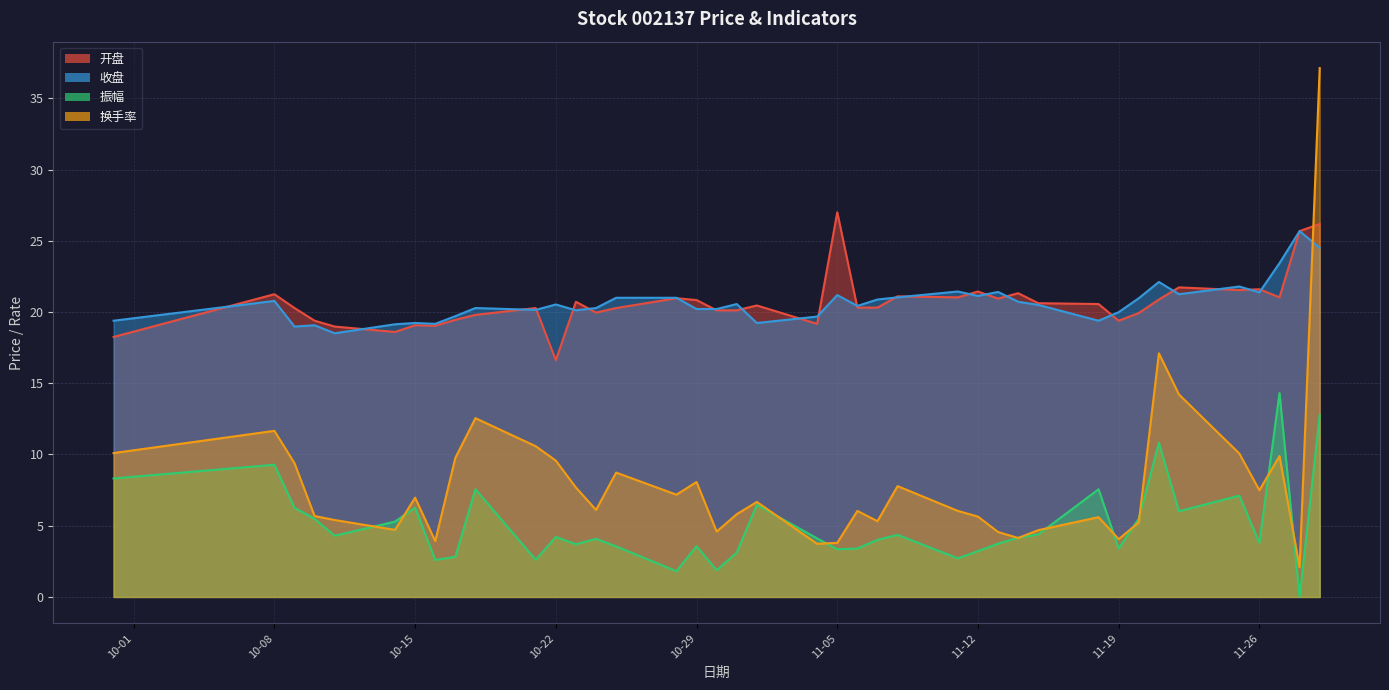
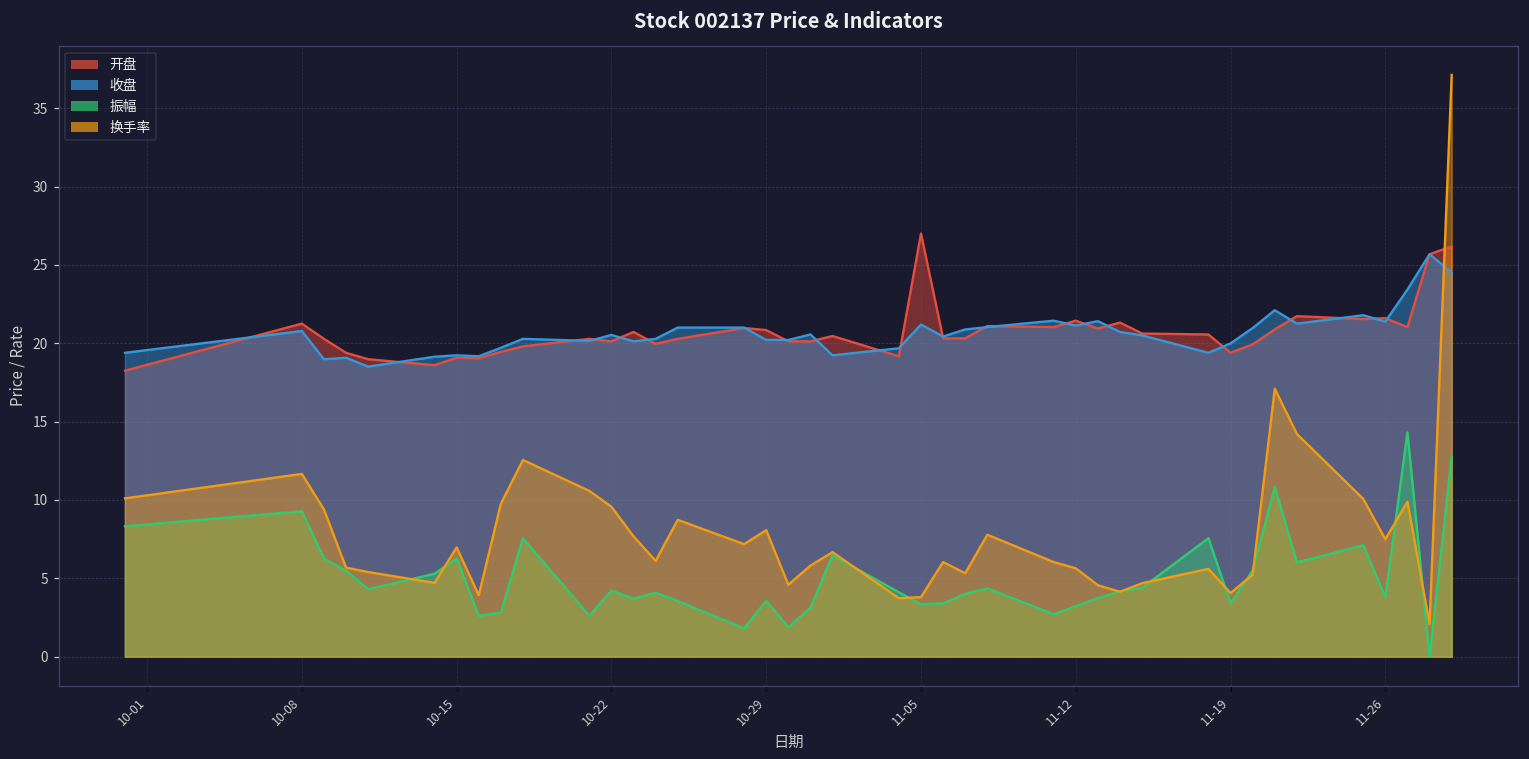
  {
    "开盘": {
      "10-08": 21.3,
-     "10-22": 16.6,
+     "10-22": 20.1,
      "10-29": 20.8,
      "11-05": 27.0,
      "11-12": 21.4,
      "11-19": 19.4,
      "11-26": 21.6
    },
    "收盘": {
      "10-08": 20.8,
      "10-22": 20.5,
      "10-29": 20.2,
      "11-05": 21.2,
      "11-12": 21.1,
      "11-19": 20.0,
      "11-26": 21.4
    },
    "振幅": {
      "10-08": 9.3,
      "10-15": 6.3,
      "10-22": 4.2,
      "10-29": 3.6,
      "11-05": 3.4,
      "11-12": 3.2,
      "11-19": 3.4,
      "11-26": 3.8
    },
    "换手率": {
      "10-08": 11.7,
      "10-15": 7.0,
      "10-22": 9.6,
      "10-29": 8.1,
      "11-05": 3.8,
      "11-12": 5.6,
      "11-19": 4.1,
      "11-26": 7.5
    }
  }
